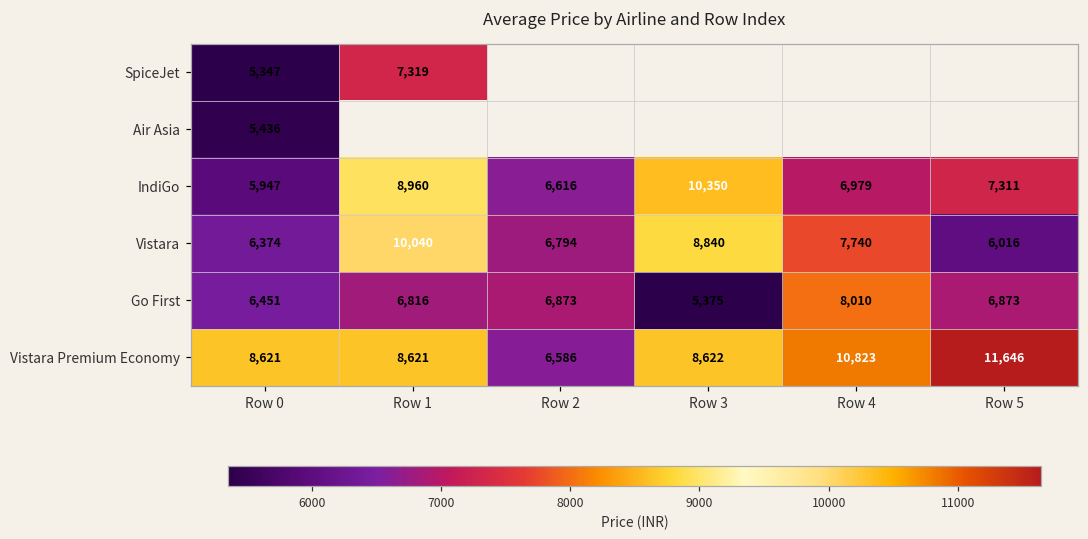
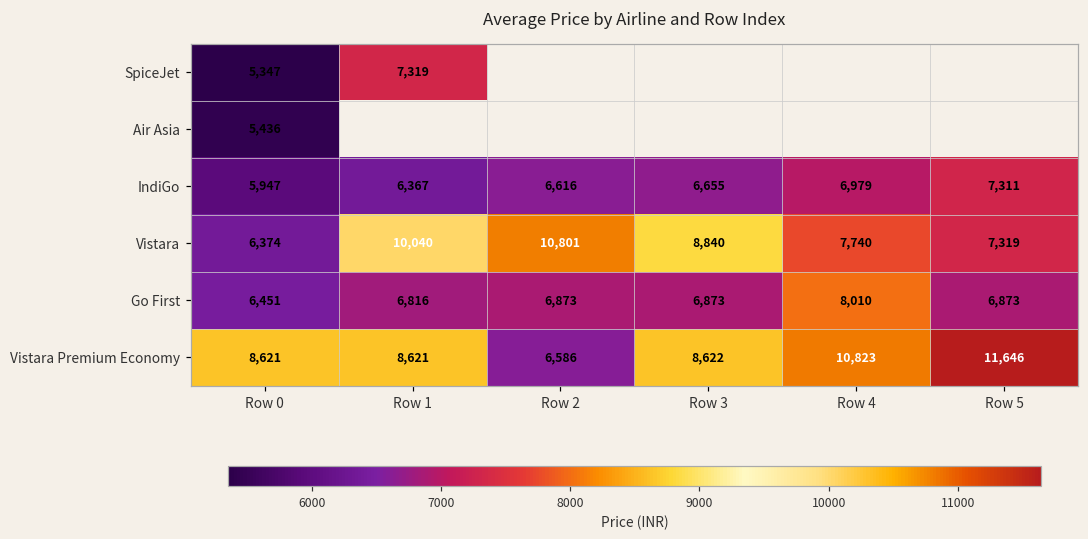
  {
    "SpiceJet": {
      "Row 0": "5,347",
      "Row 1": "7,319"
    },
    "Air Asia": {
      "Row 0": "5,436"
    },
    "IndiGo": {
      "Row 0": "5,947",
-     "Row 1": "8,960",
+     "Row 1": "6,367",
      "Row 2": "6,616",
-     "Row 3": "10,350",
+     "Row 3": "6,655",
      "Row 4": "6,979",
      "Row 5": "7,311"
    },
    "Vistara": {
      "Row 0": "6,374",
      "Row 1": "10,040",
-     "Row 2": "6,794",
+     "Row 2": "10,801",
      "Row 3": "8,840",
      "Row 4": "7,740",
-     "Row 5": "6,016"
+     "Row 5": "7,319"
    },
    "Go First": {
      "Row 0": "6,451",
      "Row 1": "6,816",
      "Row 2": "6,873",
-     "Row 3": "5,375",
+     "Row 3": "6,873",
      "Row 4": "8,010",
      "Row 5": "6,873"
    },
    "Vistara Premium Economy": {
      "Row 0": "8,621",
      "Row 1": "8,621",
      "Row 2": "6,586",
      "Row 3": "8,622",
      "Row 4": "10,823",
      "Row 5": "11,646"
    }
  }
